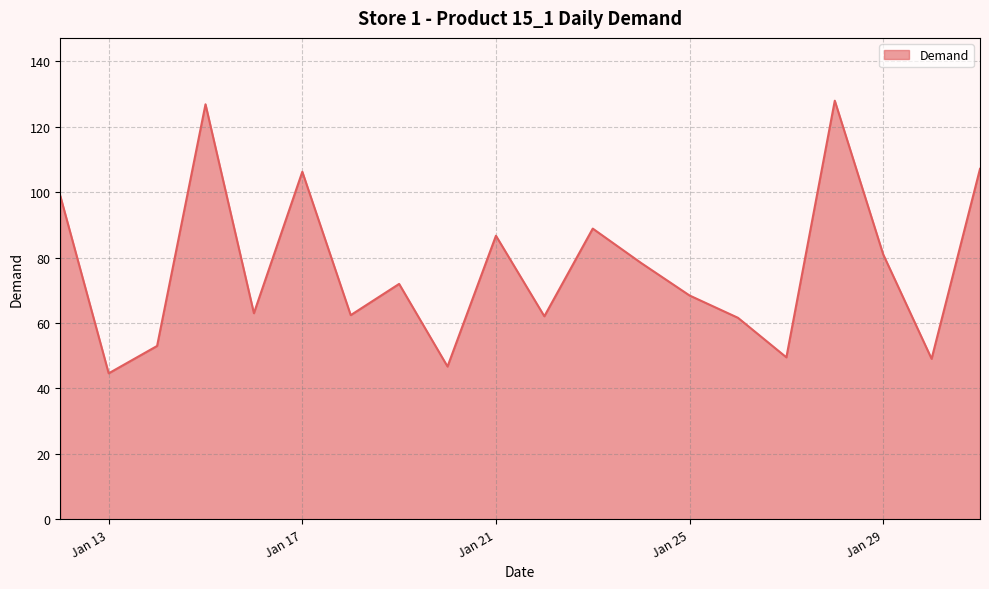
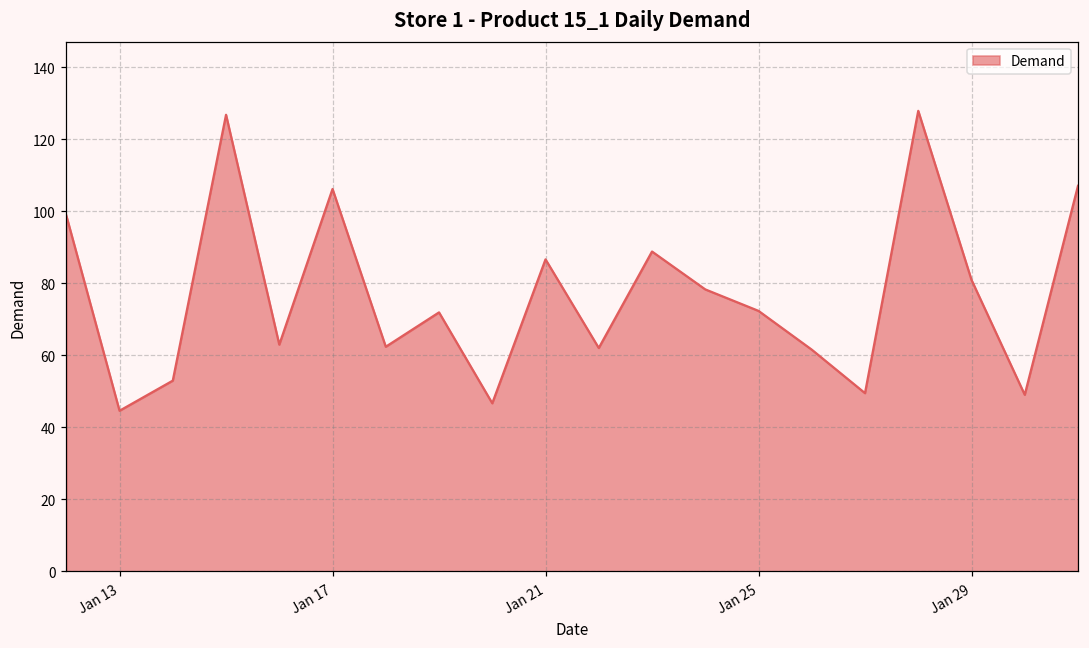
  {
    "Jan 13": 45,
    "Jan 17": 106,
    "Jan 21": 87,
-   "Jan 25": 68,
+   "Jan 25": 72,
    "Jan 29": 81
  }
